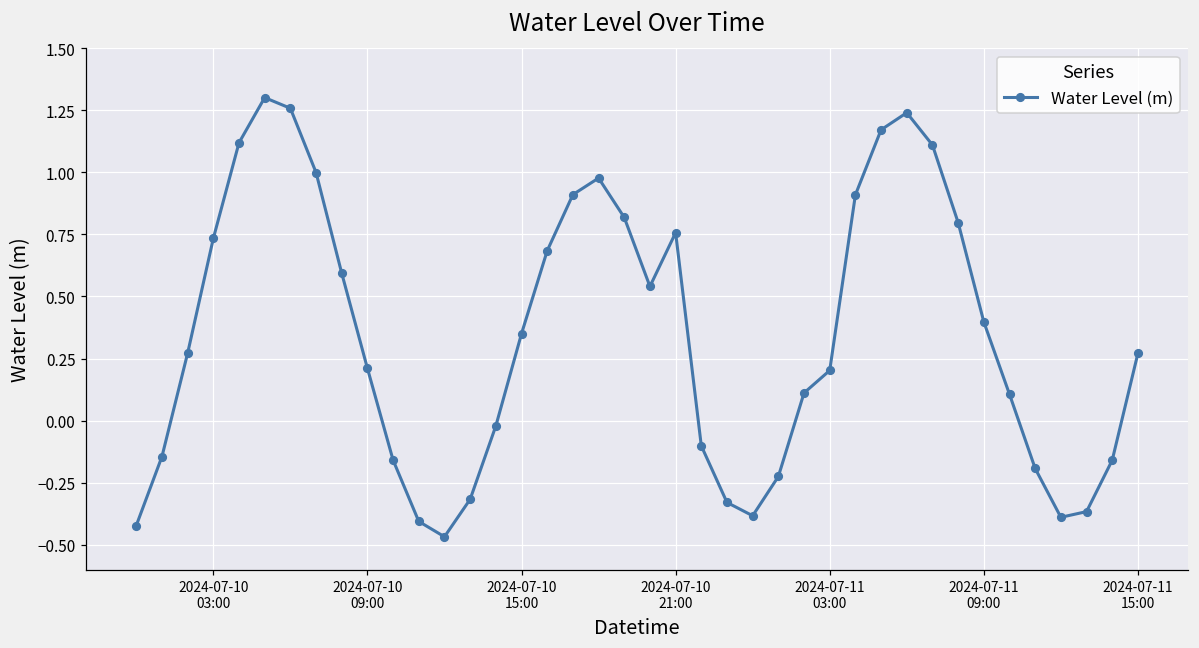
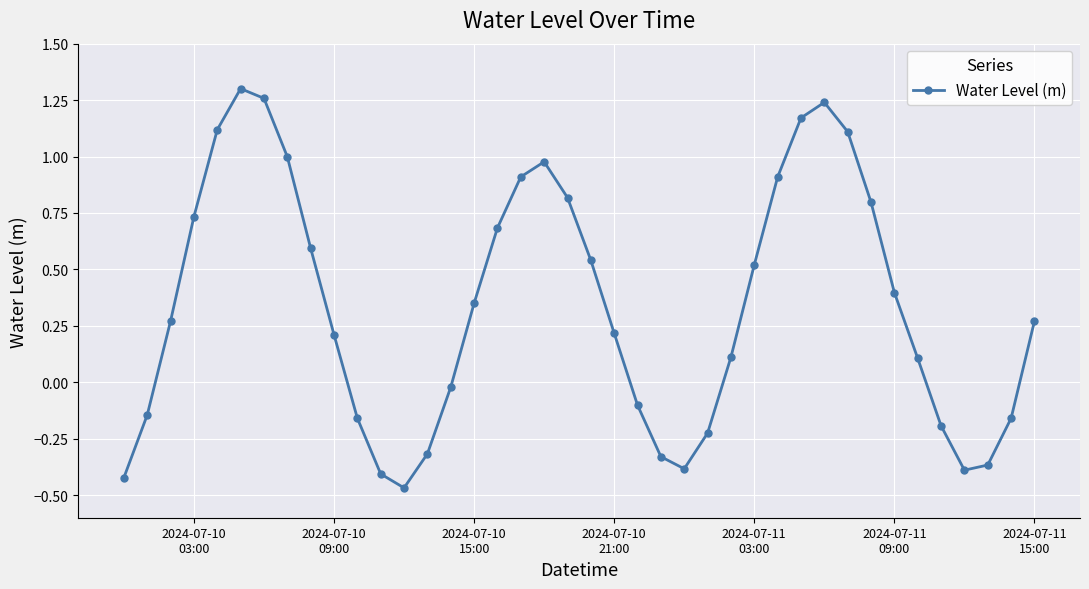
  {
    "2024-07-10 03:00": 0.73,
    "2024-07-10 09:00": 0.21,
    "2024-07-10 15:00": 0.35,
-   "2024-07-10 21:00": 0.76,
-   "2024-07-11 03:00": 0.20,
+   "2024-07-10 21:00": 0.22,
+   "2024-07-11 03:00": 0.52,
    "2024-07-11 09:00": 0.40,
    "2024-07-11 15:00": 0.27
  }
